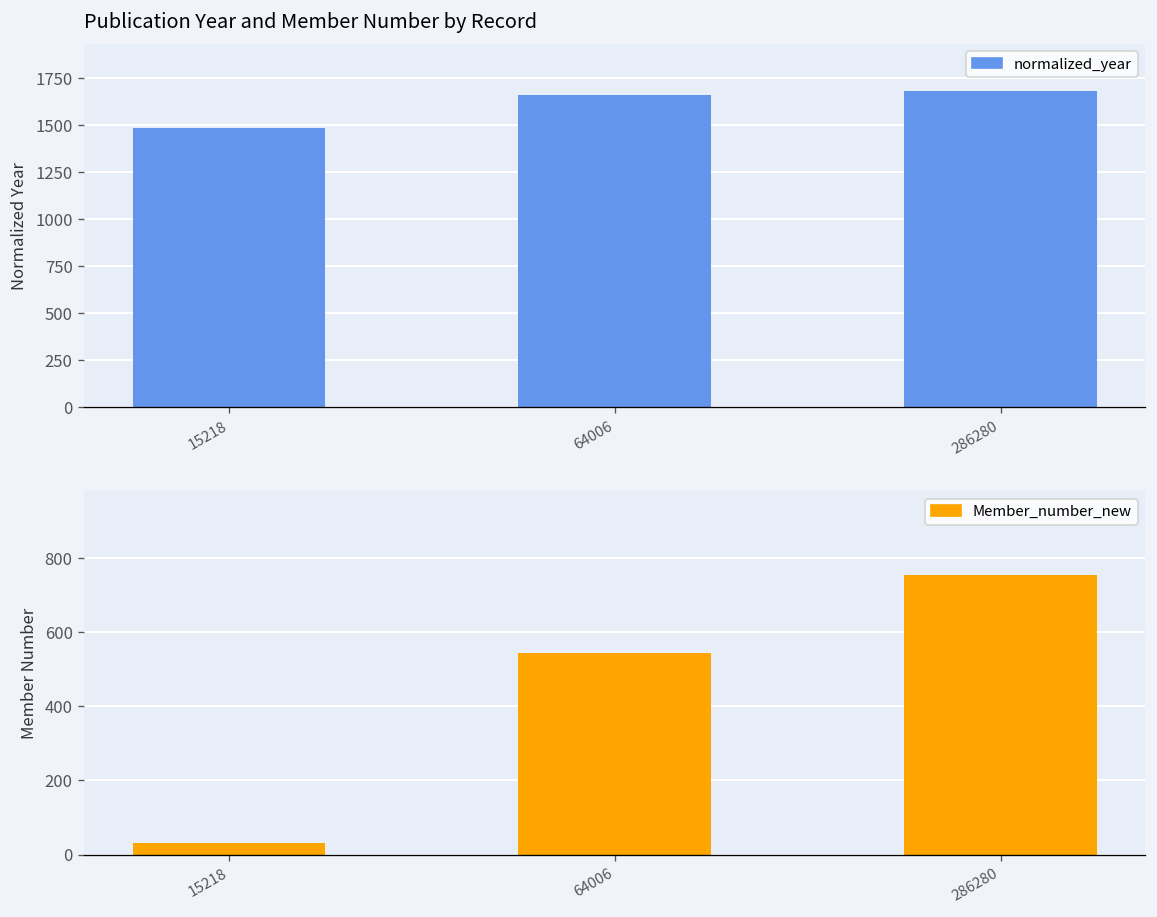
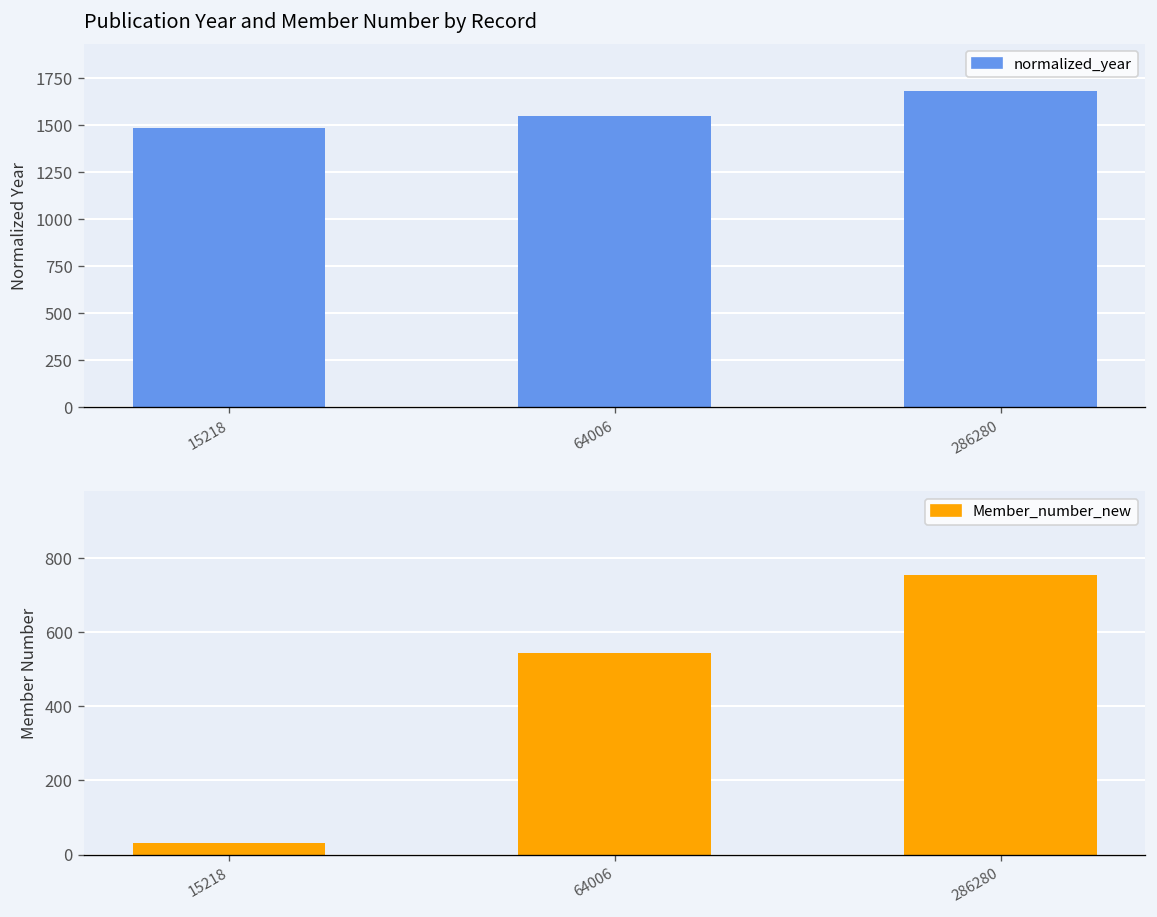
  {
    "Publication Year and Member Number by Record": {
      "15218": 1480,
-     "64006": 1660,
+     "64006": 1550,
      "286280": 1680
    }
  }
